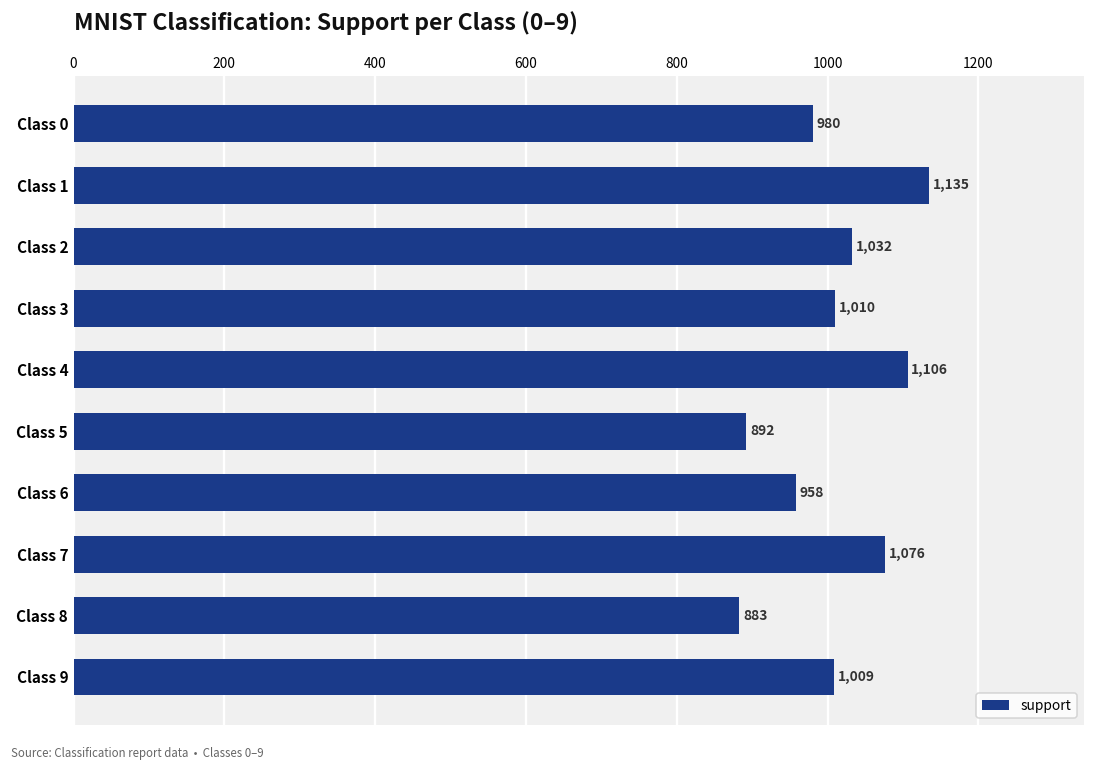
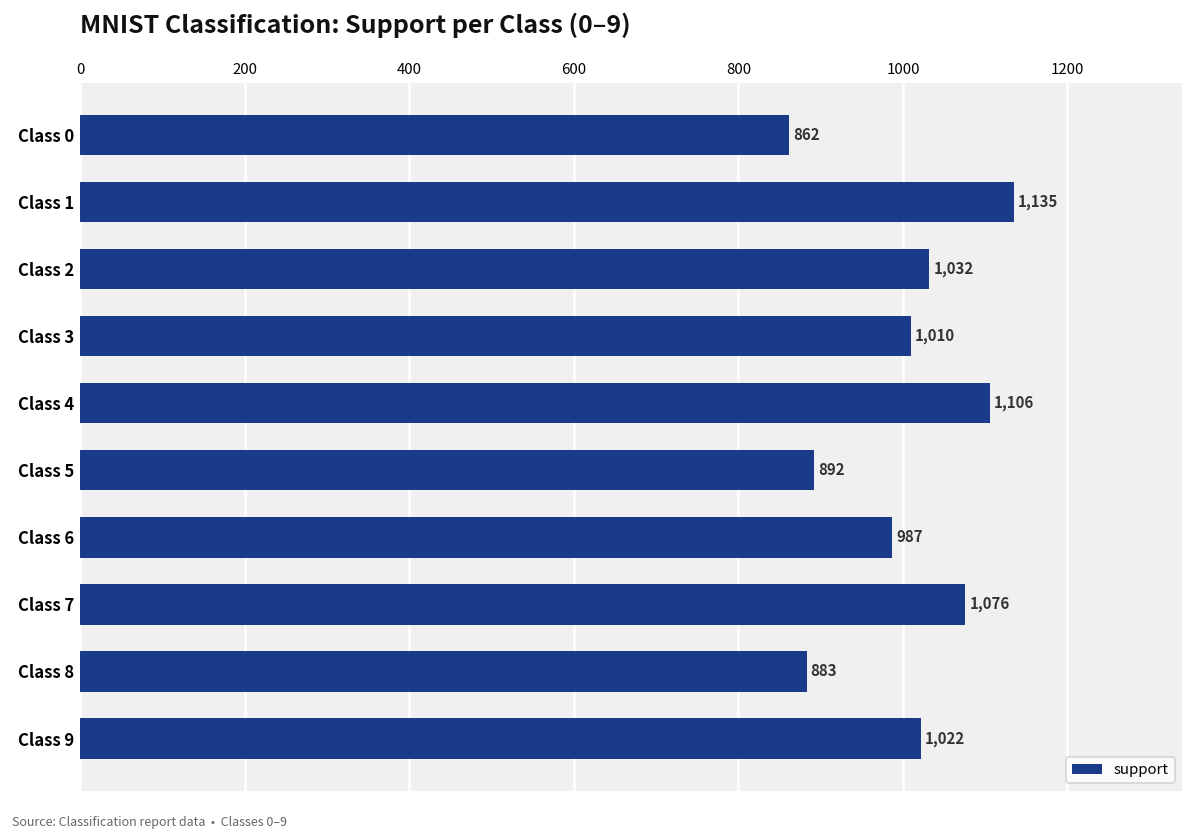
  {
-   "Class 0": "980",
+   "Class 0": "862",
    "Class 1": "1,135",
    "Class 2": "1,032",
    "Class 3": "1,010",
    "Class 4": "1,106",
    "Class 5": "892",
-   "Class 6": "958",
+   "Class 6": "987",
    "Class 7": "1,076",
    "Class 8": "883",
-   "Class 9": "1,009"
+   "Class 9": "1,022"
  }
